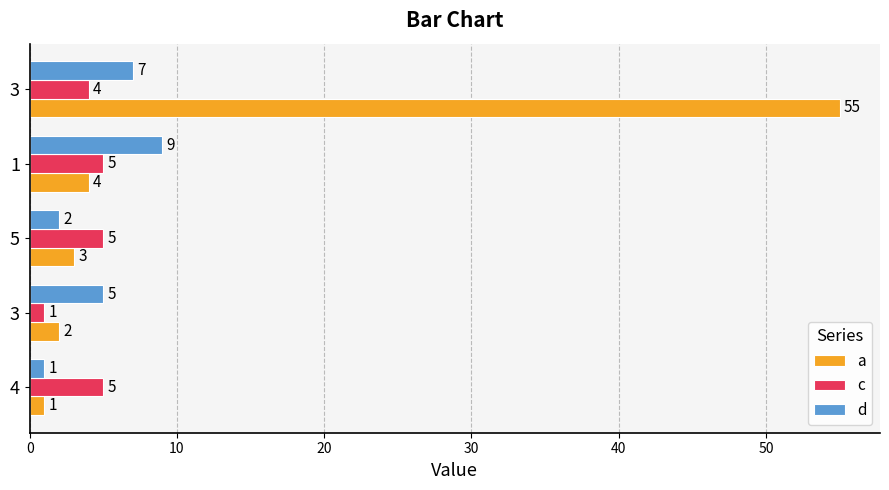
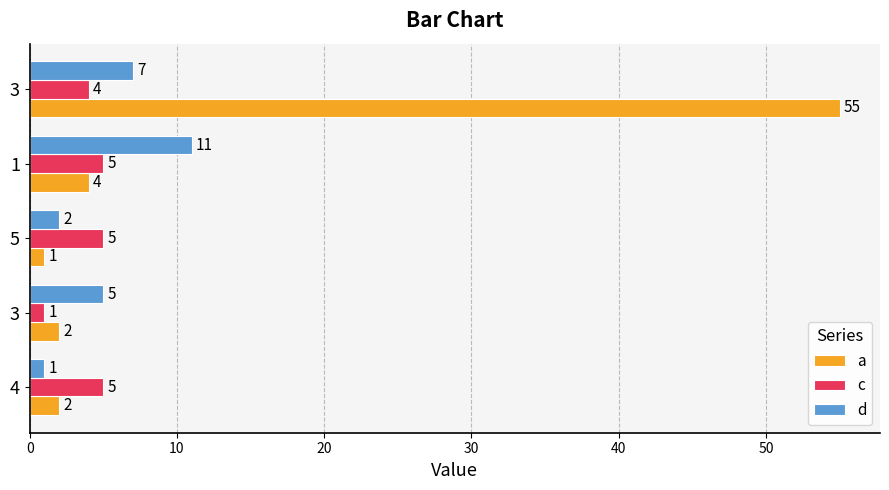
  {
    "a": {
      "1": 4,
-     "5": 3,
-     "4": 1
+     "5": 1,
+     "4": 2
    },
    "c": {
      "1": 5,
      "5": 5,
      "4": 5
    },
    "d": {
-     "1": 9,
+     "1": 11,
      "5": 2,
      "4": 1
    }
  }
